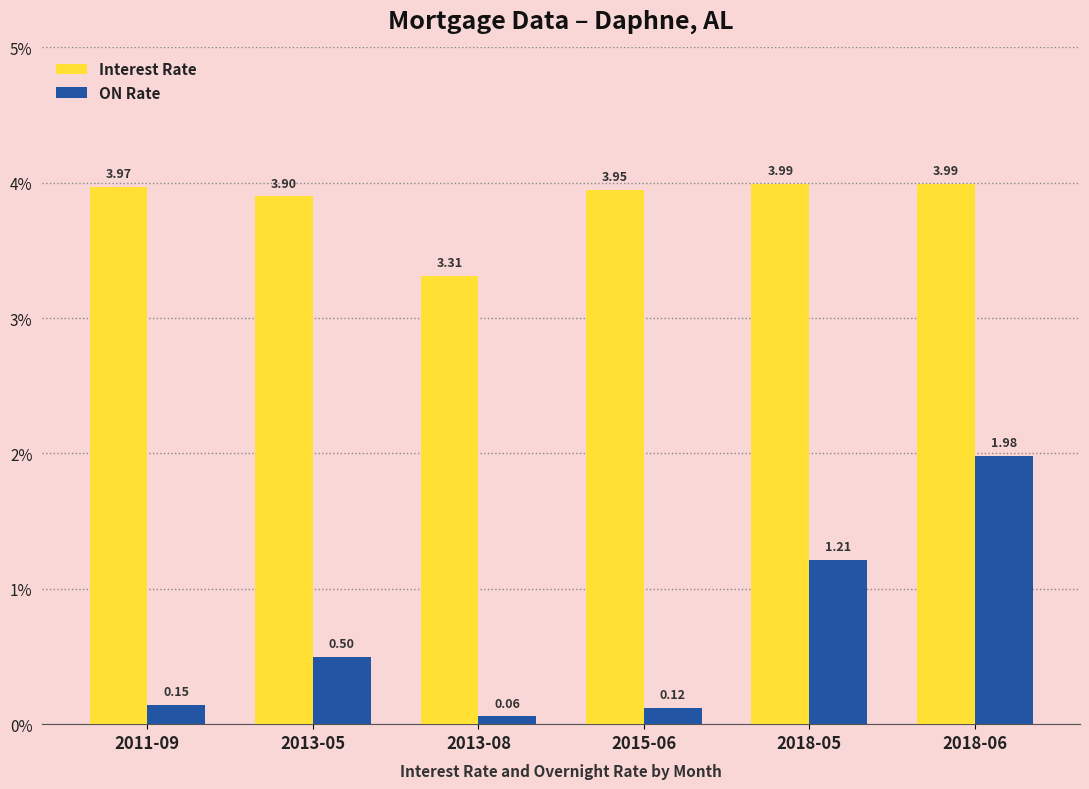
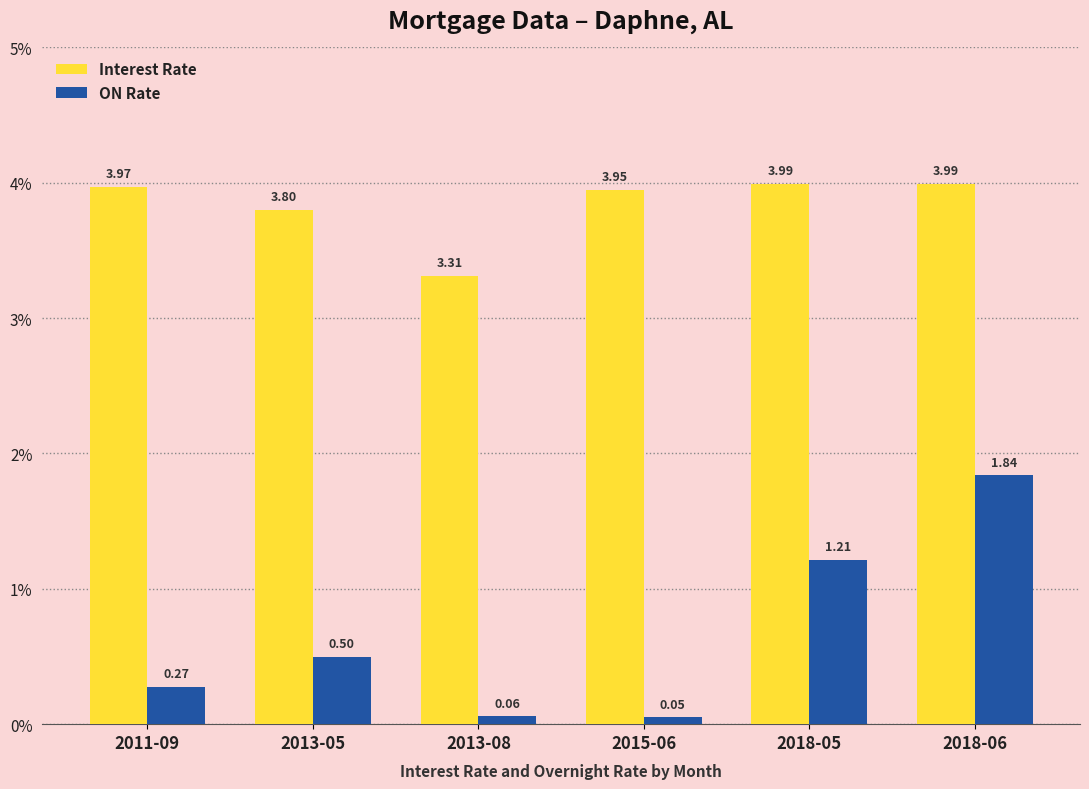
  {
    "Interest Rate": {
      "2011-09": 3.97,
-     "2013-05": 3.90,
+     "2013-05": 3.80,
      "2013-08": 3.31,
      "2015-06": 3.95,
      "2018-05": 3.99,
      "2018-06": 3.99
    },
    "ON Rate": {
-     "2011-09": 0.15,
+     "2011-09": 0.27,
      "2013-05": 0.50,
      "2013-08": 0.06,
-     "2015-06": 0.12,
+     "2015-06": 0.05,
      "2018-05": 1.21,
-     "2018-06": 1.98
+     "2018-06": 1.84
    }
  }
